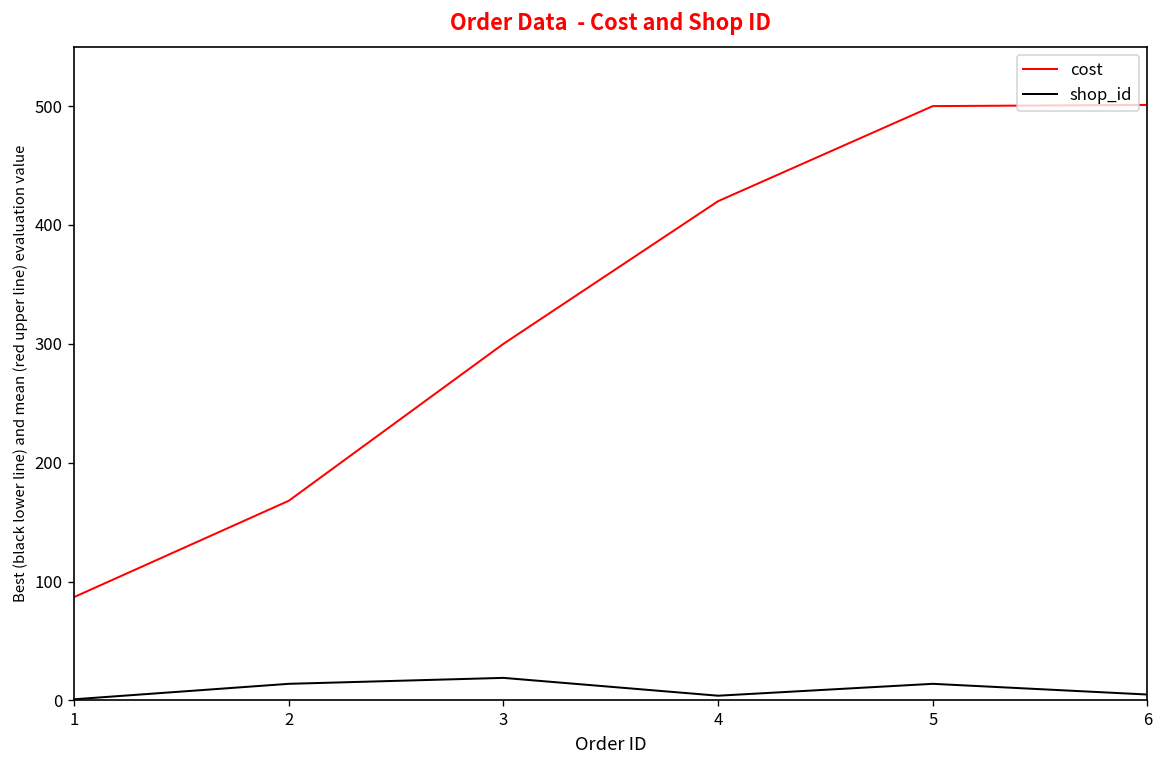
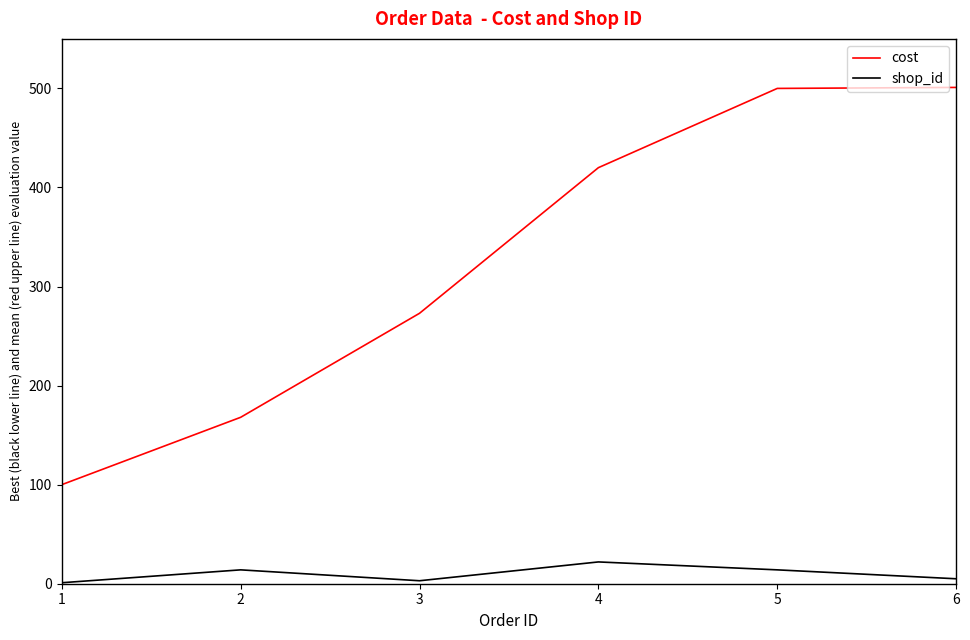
  {
    "cost": {
-     "1": 90,
+     "1": 100,
      "2": 170,
-     "3": 300,
+     "3": 270,
      "4": 420,
      "5": 500,
      "6": 500
    },
    "shop_id": {
      "1": 0,
      "2": 10,
-     "3": 20,
-     "4": 0,
+     "3": 0,
+     "4": 20,
      "5": 10,
      "6": 10
    }
  }
